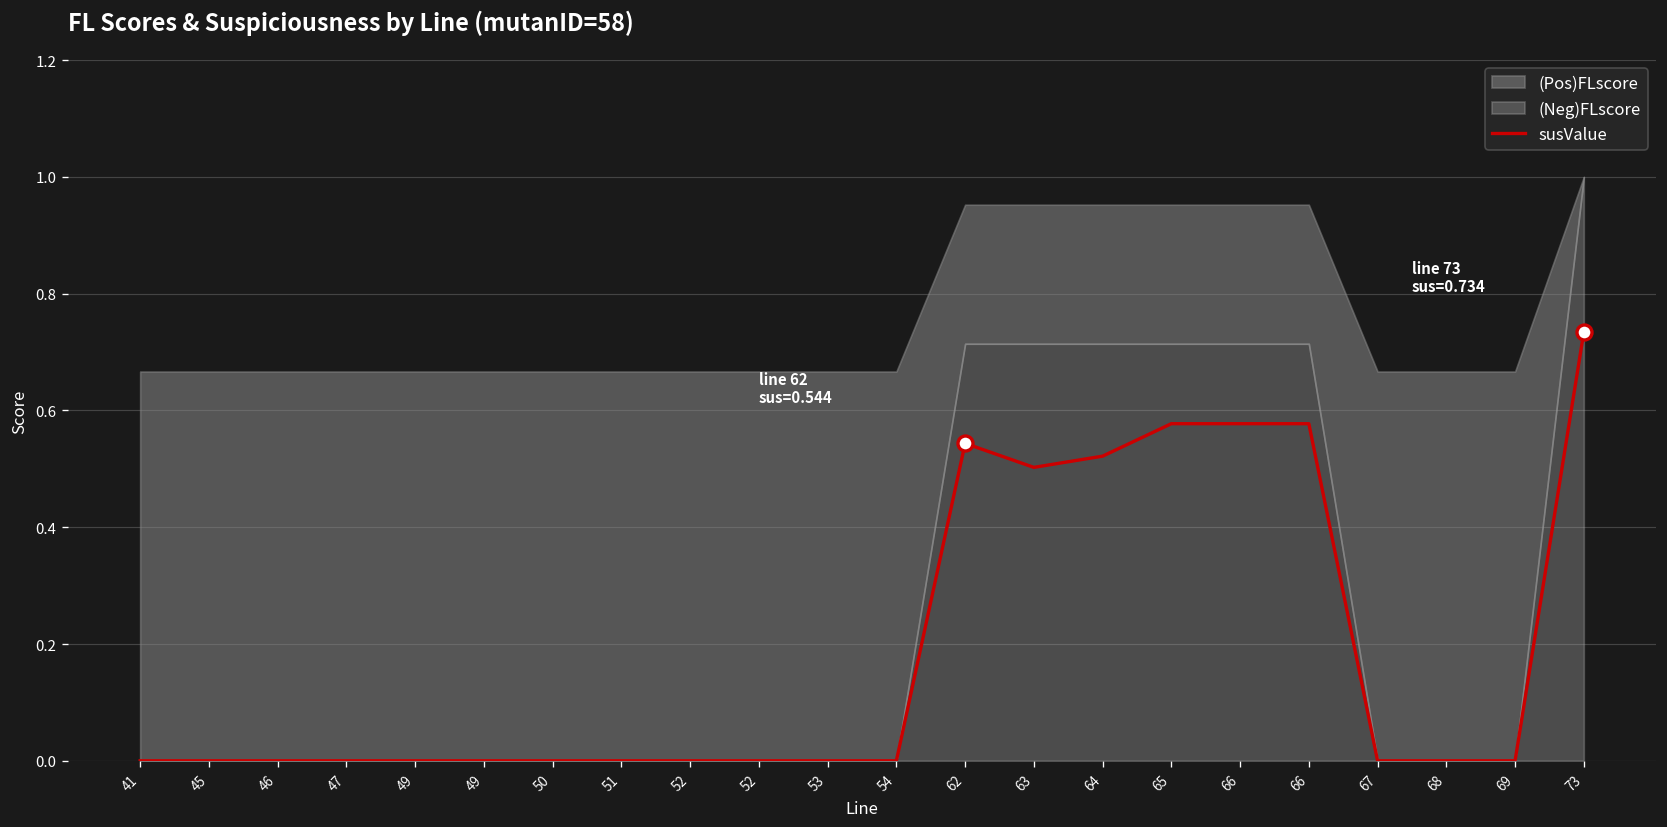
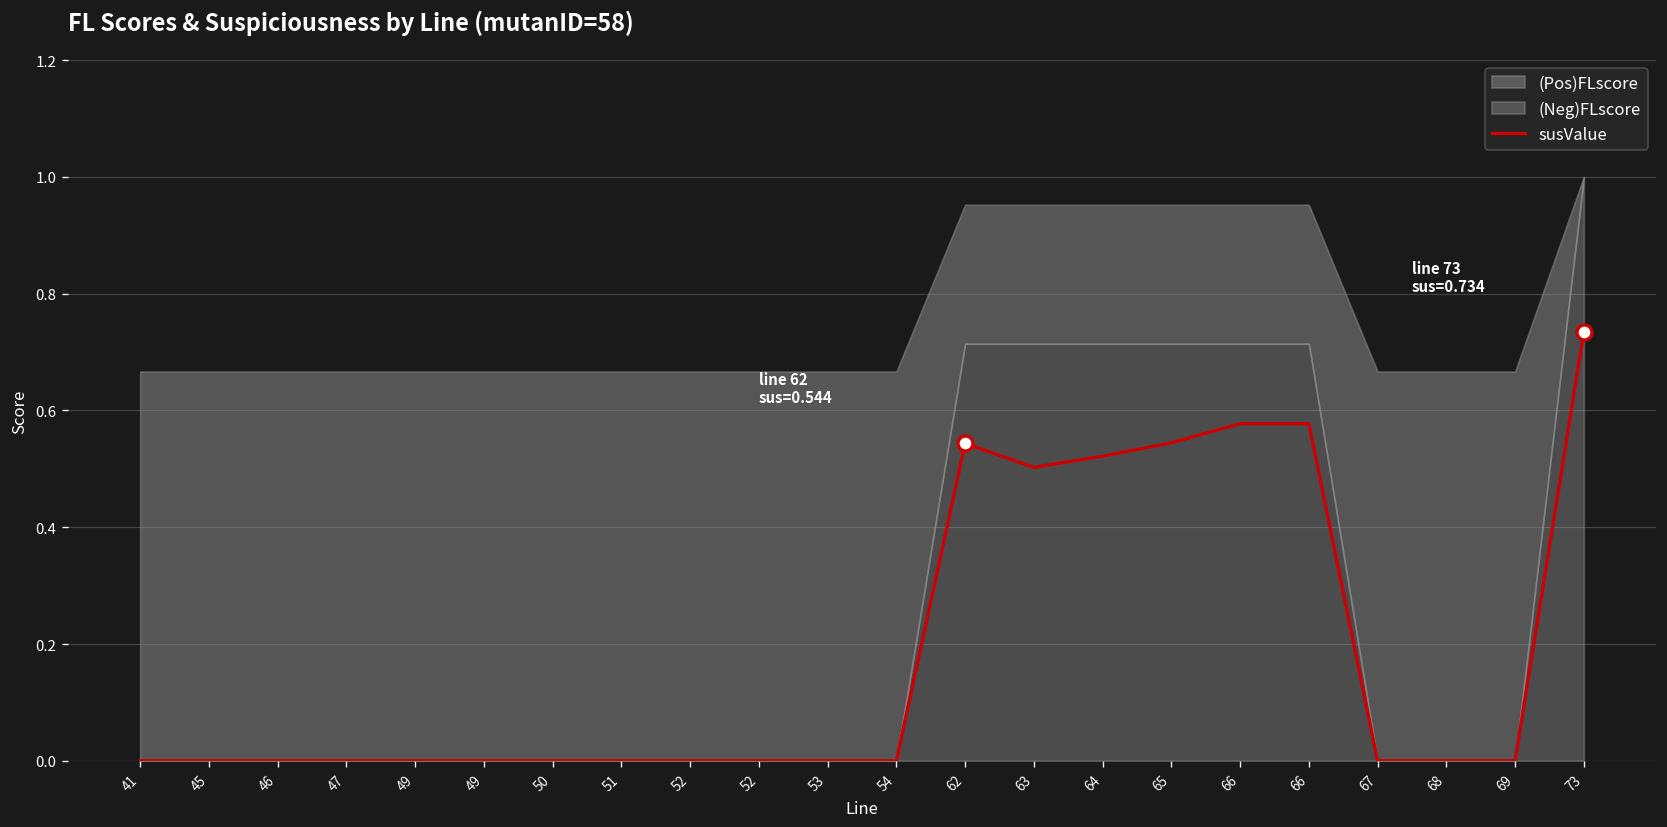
  {
    "susValue": {
      "63": 0.50,
      "64": 0.52,
-     "65": 0.58
+     "65": 0.54
    }
  }
